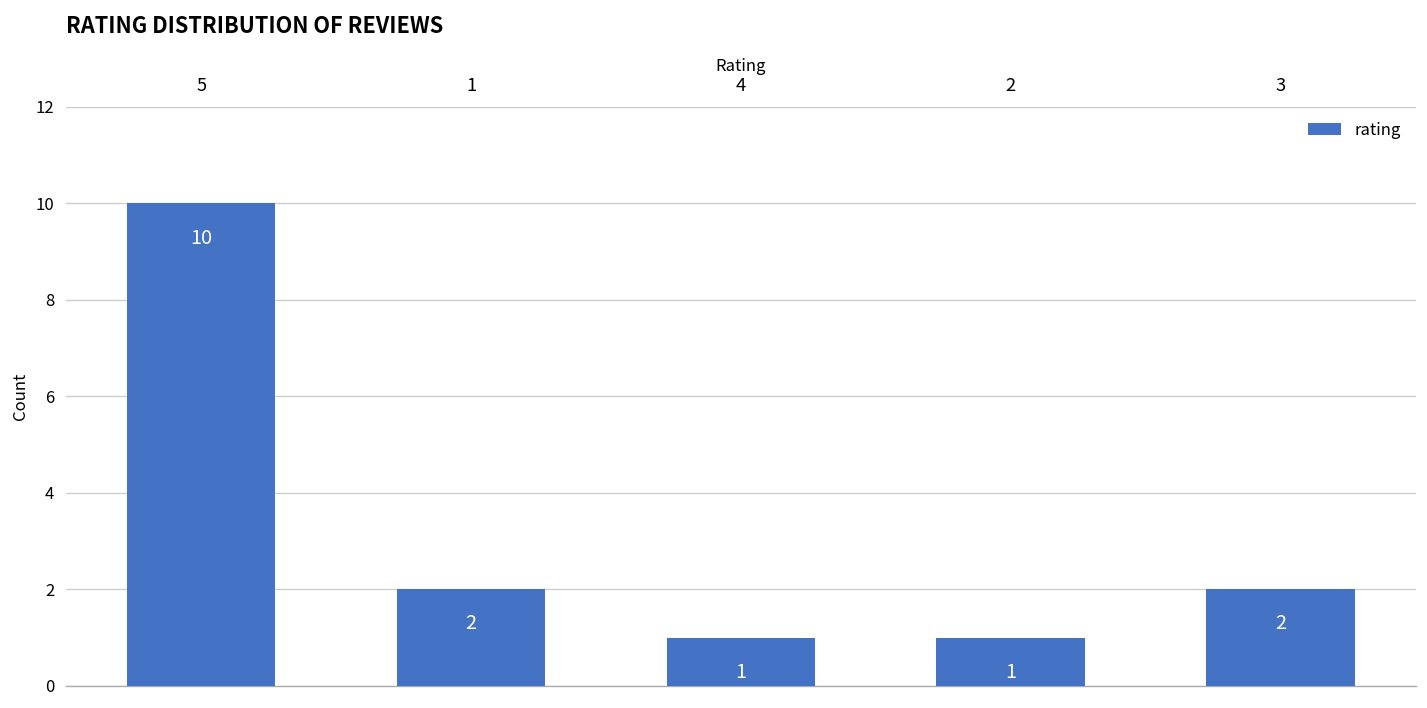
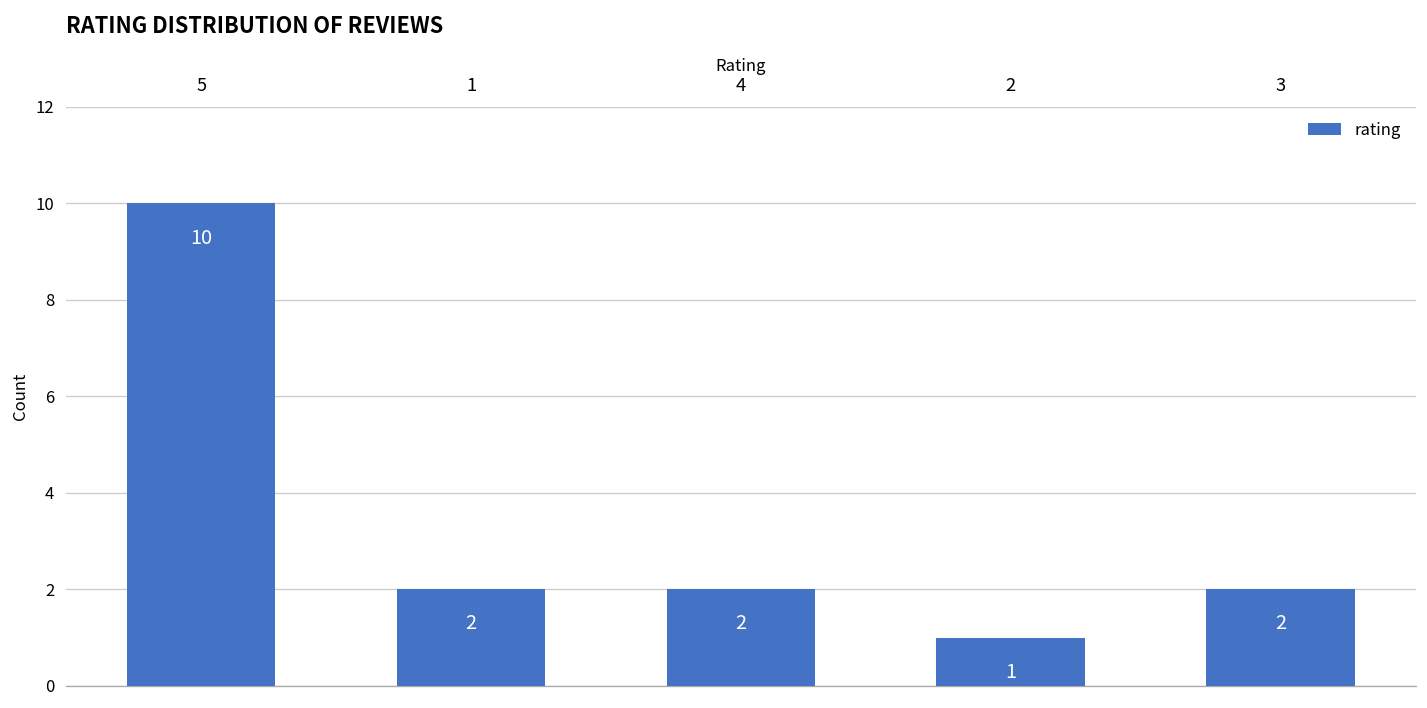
  {
    "5": 10,
    "1": 2,
-   "4": 1,
+   "4": 2,
    "2": 1,
    "3": 2
  }
